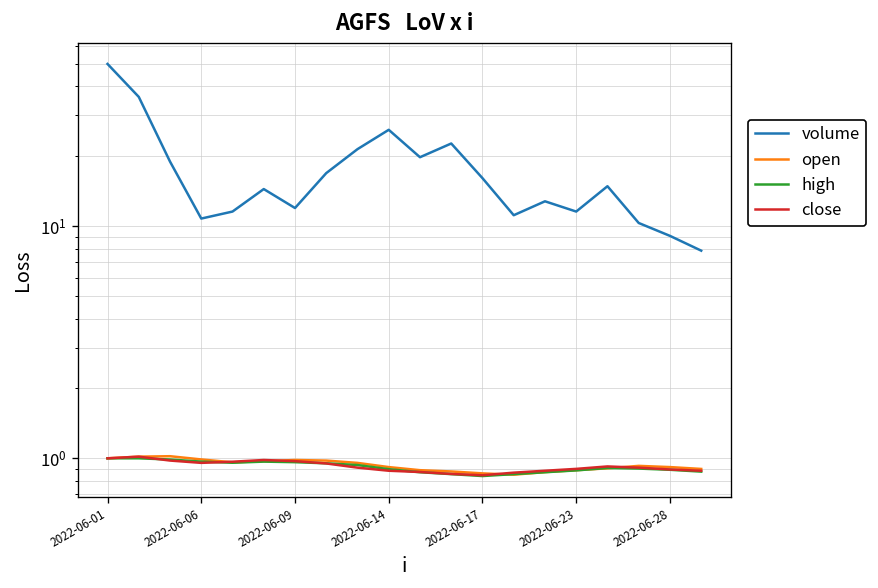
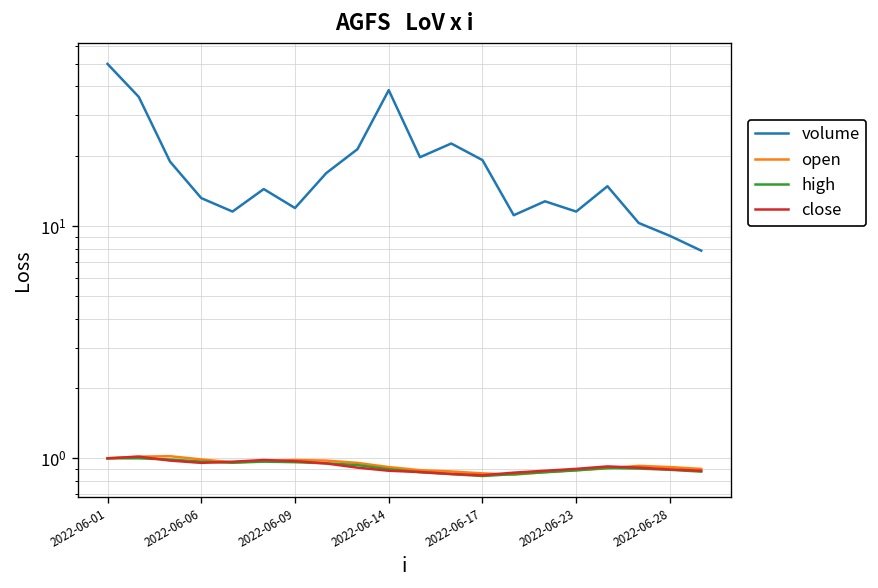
  {
    "volume": {
      "2022-06-01": 50,
-     "2022-06-06": 11,
+     "2022-06-06": 13,
      "2022-06-09": 12,
-     "2022-06-14": 26,
-     "2022-06-17": 16,
+     "2022-06-14": 39,
+     "2022-06-17": 19,
      "2022-06-23": 12,
      "2022-06-28": 9
    }
  }
